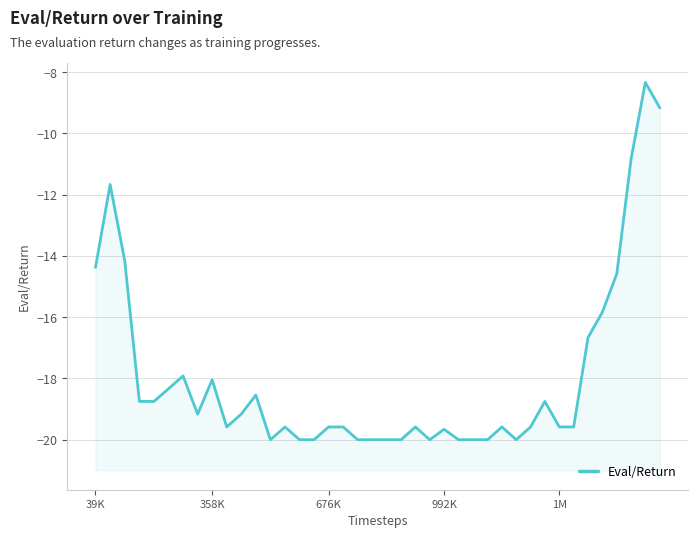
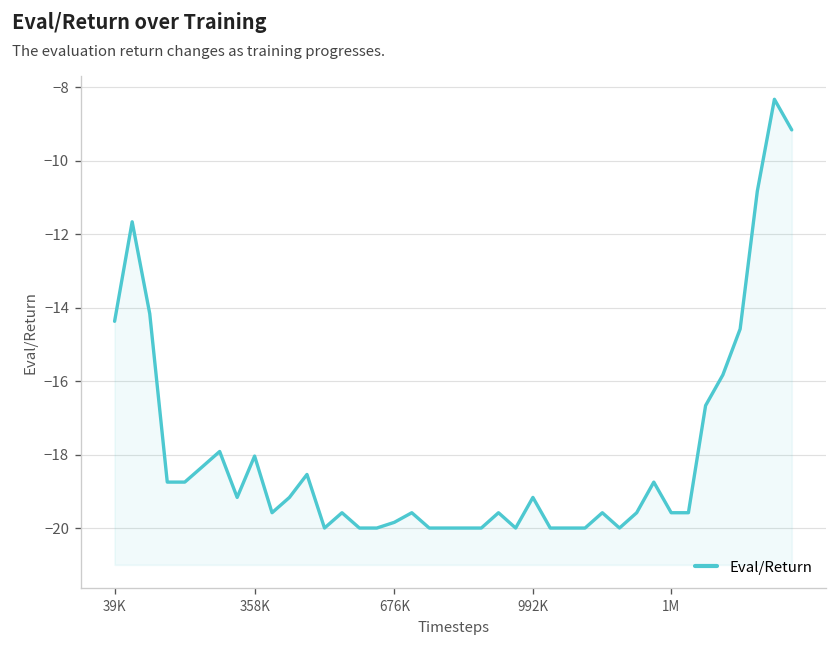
  {
    "39K": -14.4,
    "358K": -18.0,
-   "676K": -19.6,
-   "992K": -19.7,
+   "676K": -19.8,
+   "992K": -19.2,
    "1M": -19.6
  }
